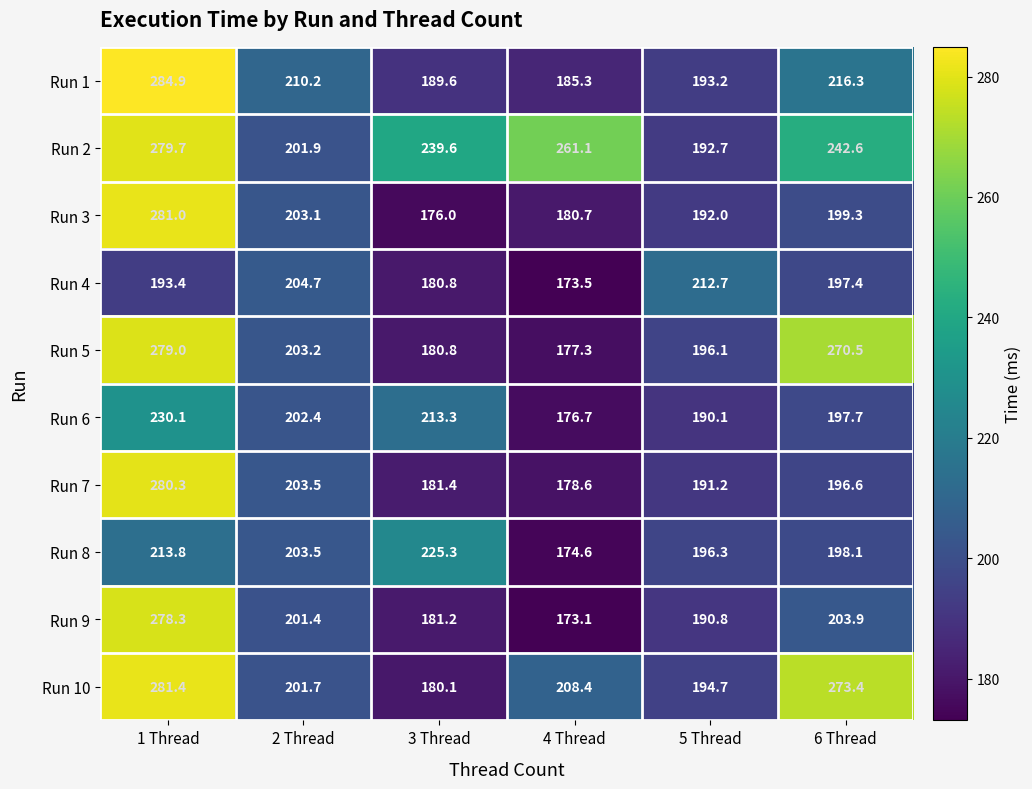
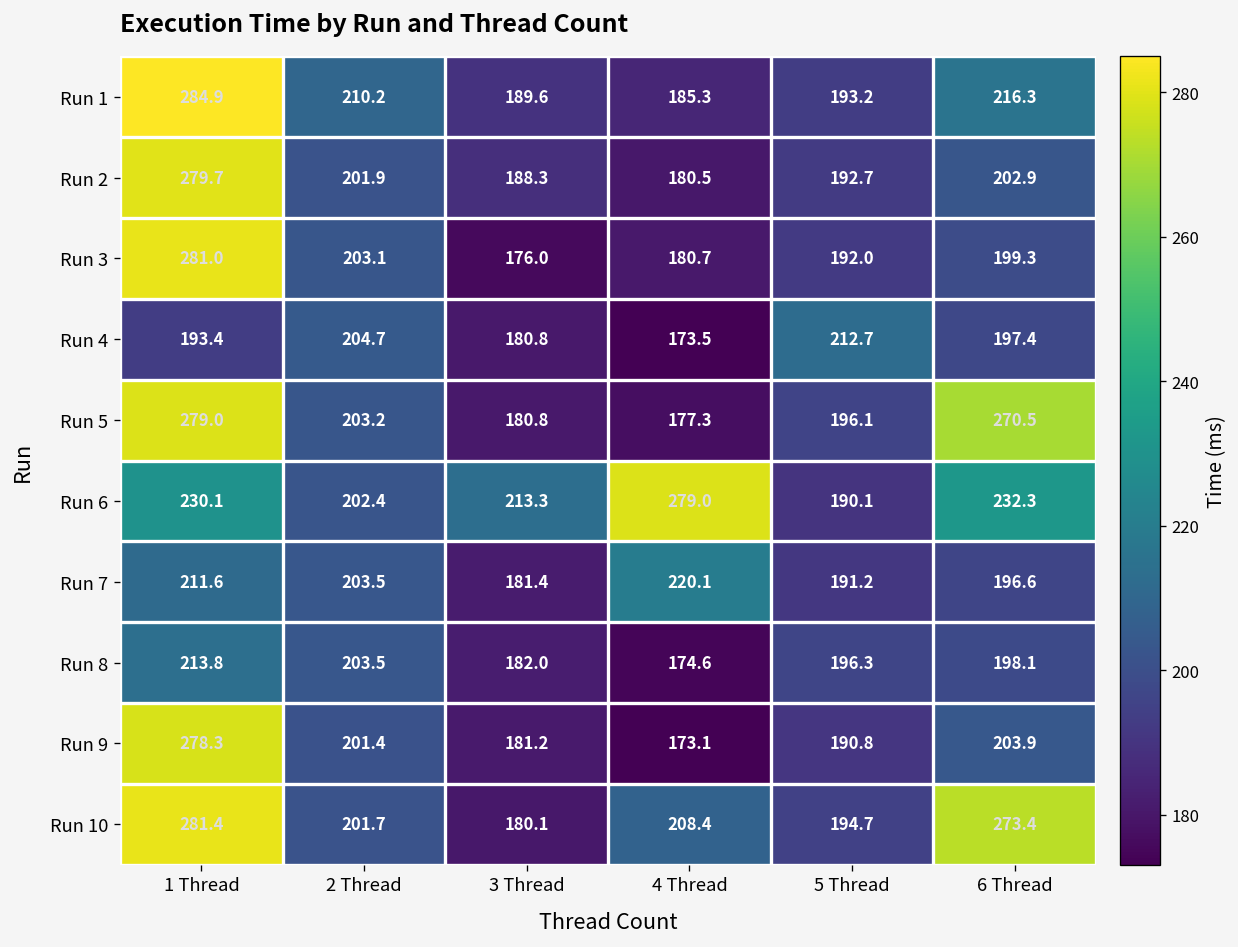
  {
    "Run 1": {
      "1 Thread": 284.9,
      "2 Thread": 210.2,
      "3 Thread": 189.6,
      "4 Thread": 185.3,
      "5 Thread": 193.2,
      "6 Thread": 216.3
    },
    "Run 2": {
      "1 Thread": 279.7,
      "2 Thread": 201.9,
-     "3 Thread": 239.6,
-     "4 Thread": 261.1,
+     "3 Thread": 188.3,
+     "4 Thread": 180.5,
      "5 Thread": 192.7,
-     "6 Thread": 242.6
+     "6 Thread": 202.9
    },
    "Run 3": {
      "1 Thread": 281.0,
      "2 Thread": 203.1,
      "3 Thread": 176.0,
      "4 Thread": 180.7,
      "5 Thread": 192.0,
      "6 Thread": 199.3
    },
    "Run 4": {
      "1 Thread": 193.4,
      "2 Thread": 204.7,
      "3 Thread": 180.8,
      "4 Thread": 173.5,
      "5 Thread": 212.7,
      "6 Thread": 197.4
    },
    "Run 5": {
      "1 Thread": 279.0,
      "2 Thread": 203.2,
      "3 Thread": 180.8,
      "4 Thread": 177.3,
      "5 Thread": 196.1,
      "6 Thread": 270.5
    },
    "Run 6": {
      "1 Thread": 230.1,
      "2 Thread": 202.4,
      "3 Thread": 213.3,
-     "4 Thread": 176.7,
+     "4 Thread": 279.0,
      "5 Thread": 190.1,
-     "6 Thread": 197.7
+     "6 Thread": 232.3
    },
    "Run 7": {
-     "1 Thread": 280.3,
+     "1 Thread": 211.6,
      "2 Thread": 203.5,
      "3 Thread": 181.4,
-     "4 Thread": 178.6,
+     "4 Thread": 220.1,
      "5 Thread": 191.2,
      "6 Thread": 196.6
    },
    "Run 8": {
      "1 Thread": 213.8,
      "2 Thread": 203.5,
-     "3 Thread": 225.3,
+     "3 Thread": 182.0,
      "4 Thread": 174.6,
      "5 Thread": 196.3,
      "6 Thread": 198.1
    },
    "Run 9": {
      "1 Thread": 278.3,
      "2 Thread": 201.4,
      "3 Thread": 181.2,
      "4 Thread": 173.1,
      "5 Thread": 190.8,
      "6 Thread": 203.9
    },
    "Run 10": {
      "1 Thread": 281.4,
      "2 Thread": 201.7,
      "3 Thread": 180.1,
      "4 Thread": 208.4,
      "5 Thread": 194.7,
      "6 Thread": 273.4
    }
  }
